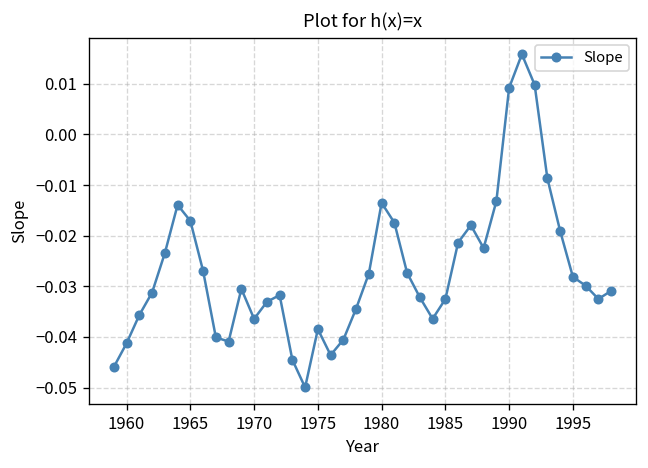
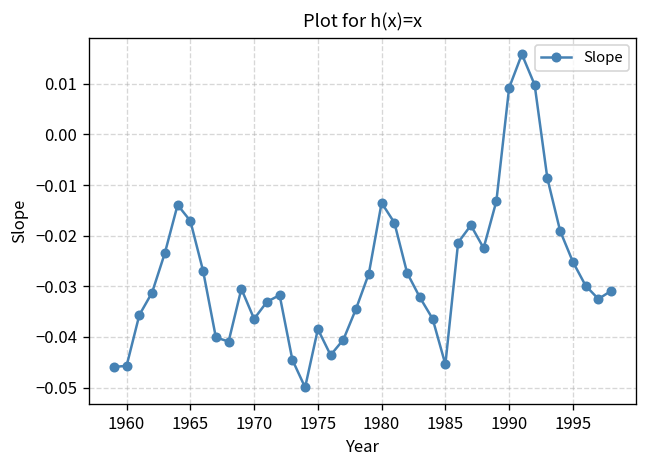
  {
-   "1960": -0.041,
+   "1960": -0.046,
    "1965": -0.017,
    "1970": -0.036,
    "1975": -0.038,
    "1980": -0.014,
-   "1985": -0.033,
+   "1985": -0.045,
    "1990": 0.009,
-   "1995": -0.028
+   "1995": -0.025
  }
